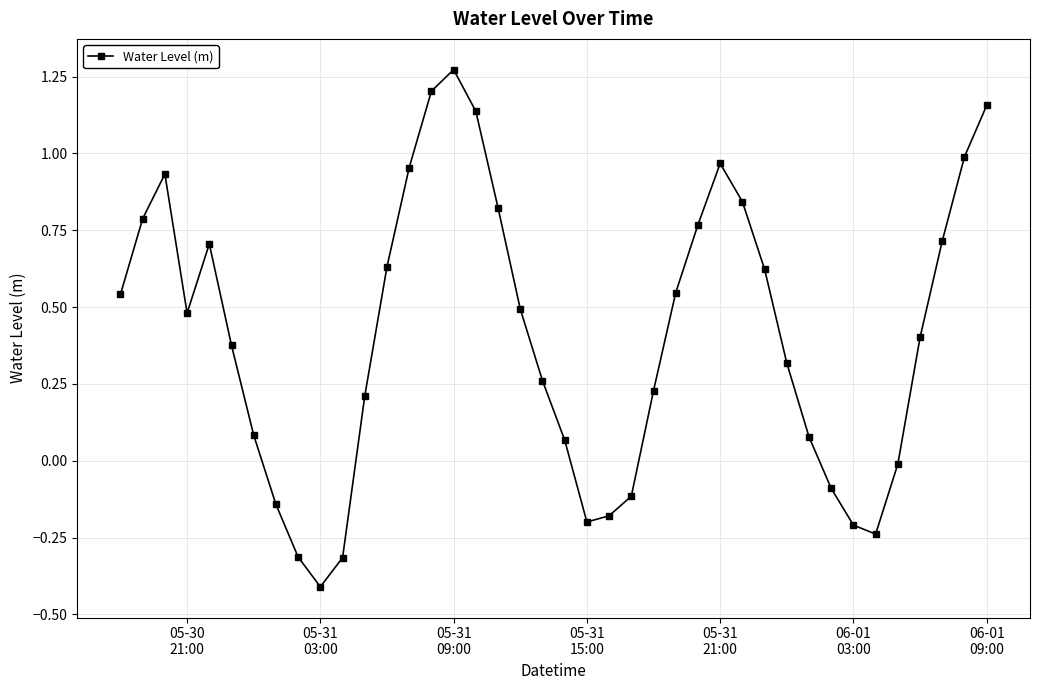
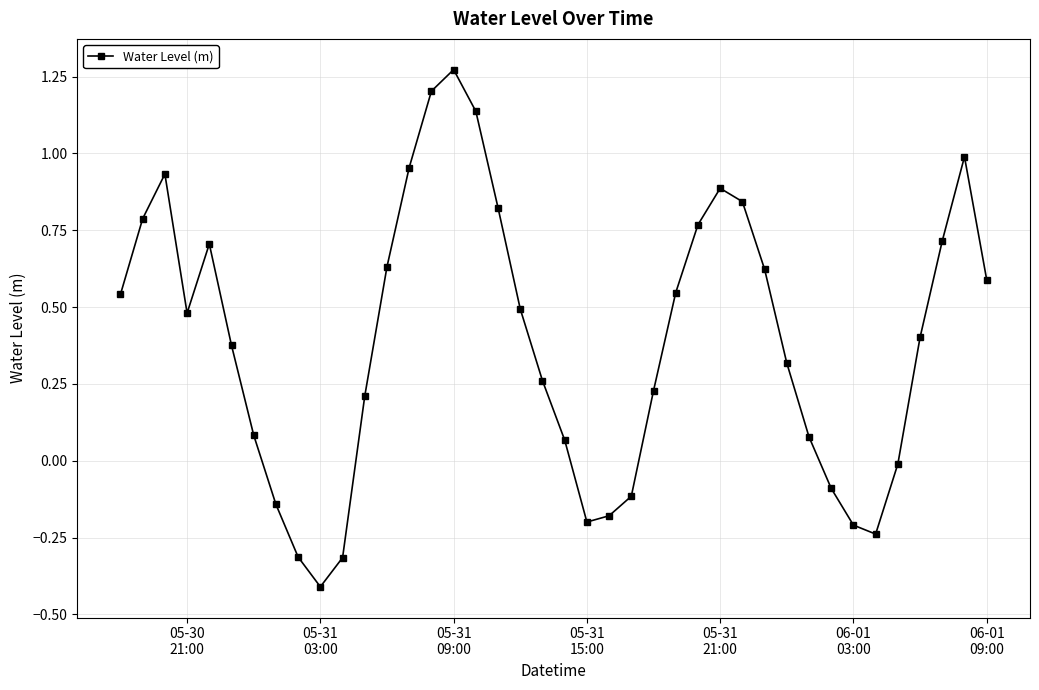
  {
    "05-30 21:00": 0.48,
    "05-31 03:00": -0.41,
    "05-31 09:00": 1.27,
    "05-31 15:00": -0.20,
-   "05-31 21:00": 0.97,
+   "05-31 21:00": 0.89,
    "06-01 03:00": -0.21,
-   "06-01 09:00": 1.16
+   "06-01 09:00": 0.59
  }
